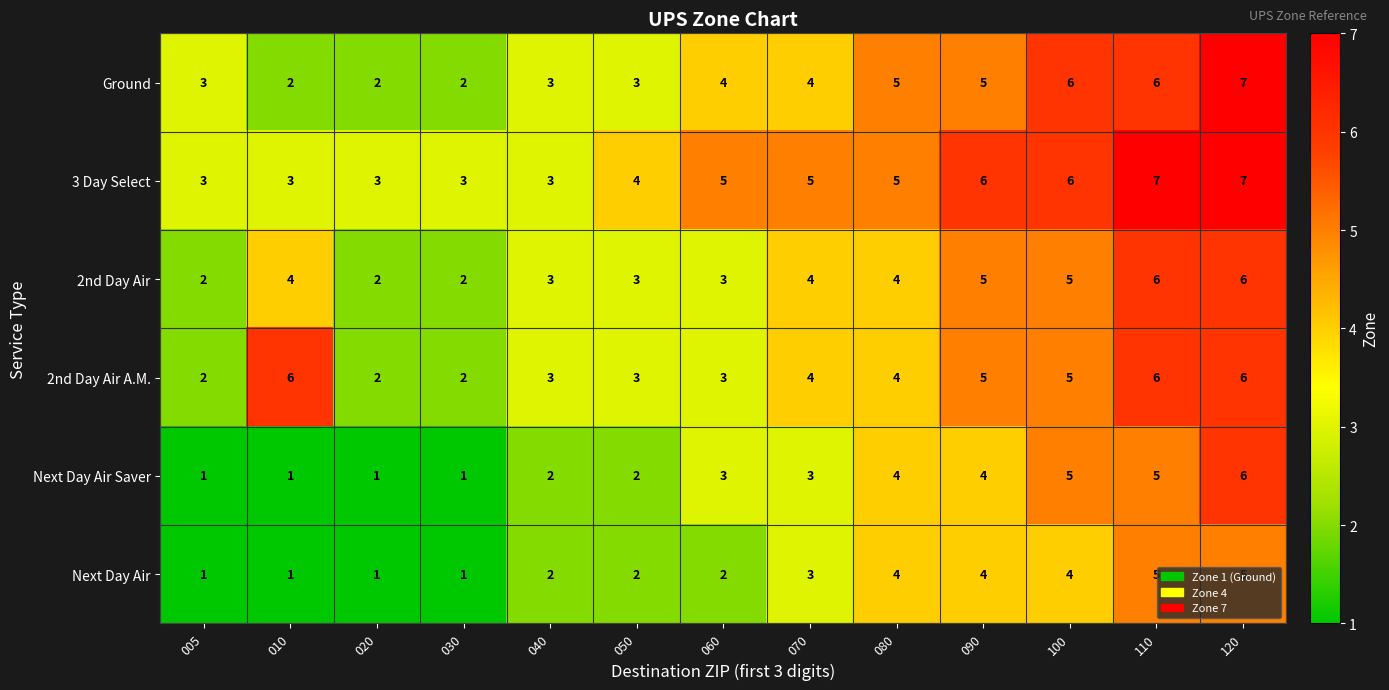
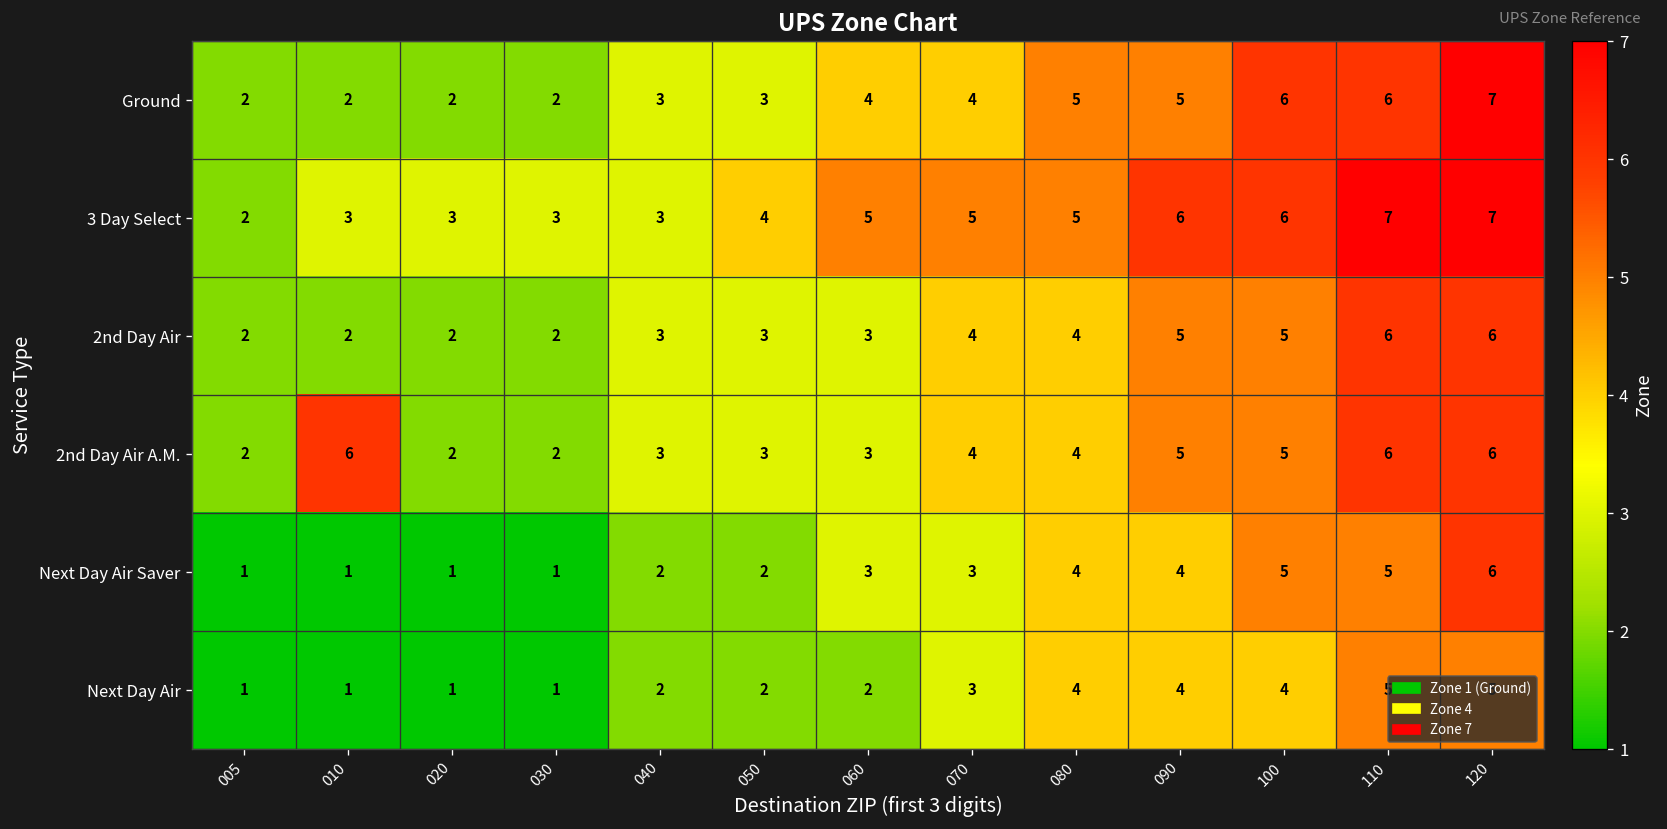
  {
    "Ground": {
-     "005": 3,
+     "005": 2,
      "010": 2,
      "020": 2,
      "030": 2,
      "040": 3,
      "050": 3,
      "060": 4,
      "070": 4,
      "080": 5,
      "090": 5,
      "100": 6,
      "110": 6,
      "120": 7
    },
    "3 Day Select": {
-     "005": 3,
+     "005": 2,
      "010": 3,
      "020": 3,
      "030": 3,
      "040": 3,
      "050": 4,
      "060": 5,
      "070": 5,
      "080": 5,
      "090": 6,
      "100": 6,
      "110": 7,
      "120": 7
    },
    "2nd Day Air": {
      "005": 2,
-     "010": 4,
+     "010": 2,
      "020": 2,
      "030": 2,
      "040": 3,
      "050": 3,
      "060": 3,
      "070": 4,
      "080": 4,
      "090": 5,
      "100": 5,
      "110": 6,
      "120": 6
    },
    "2nd Day Air A.M.": {
      "005": 2,
      "010": 6,
      "020": 2,
      "030": 2,
      "040": 3,
      "050": 3,
      "060": 3,
      "070": 4,
      "080": 4,
      "090": 5,
      "100": 5,
      "110": 6,
      "120": 6
    },
    "Next Day Air Saver": {
      "005": 1,
      "010": 1,
      "020": 1,
      "030": 1,
      "040": 2,
      "050": 2,
      "060": 3,
      "070": 3,
      "080": 4,
      "090": 4,
      "100": 5,
      "110": 5,
      "120": 6
    },
    "Next Day Air": {
      "005": 1,
      "010": 1,
      "020": 1,
      "030": 1,
      "040": 2,
      "050": 2,
      "060": 2,
      "070": 3,
      "080": 4,
      "090": 4,
      "100": 4
    }
  }
